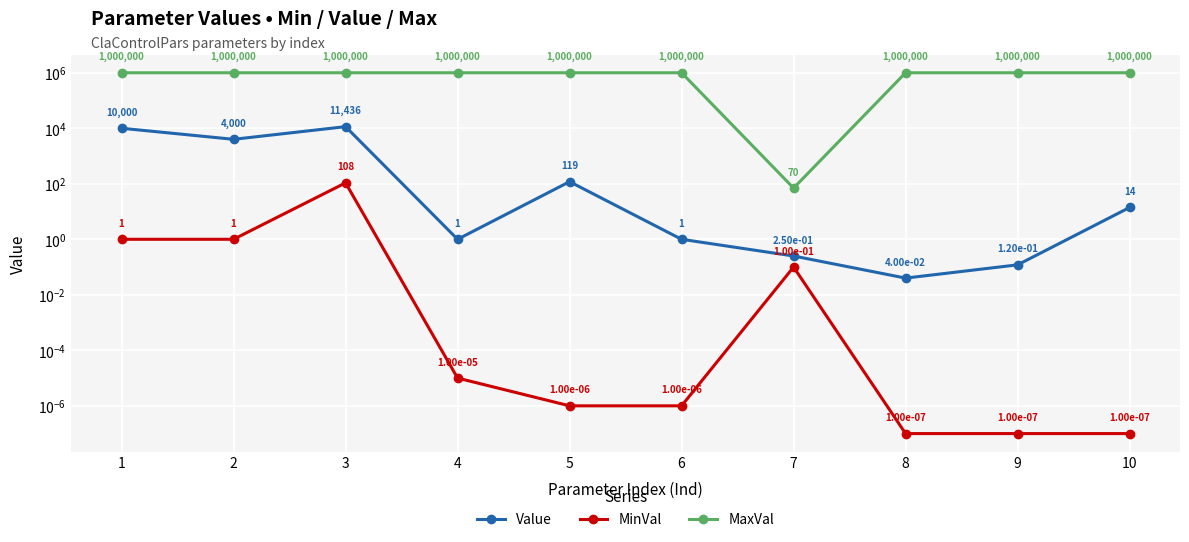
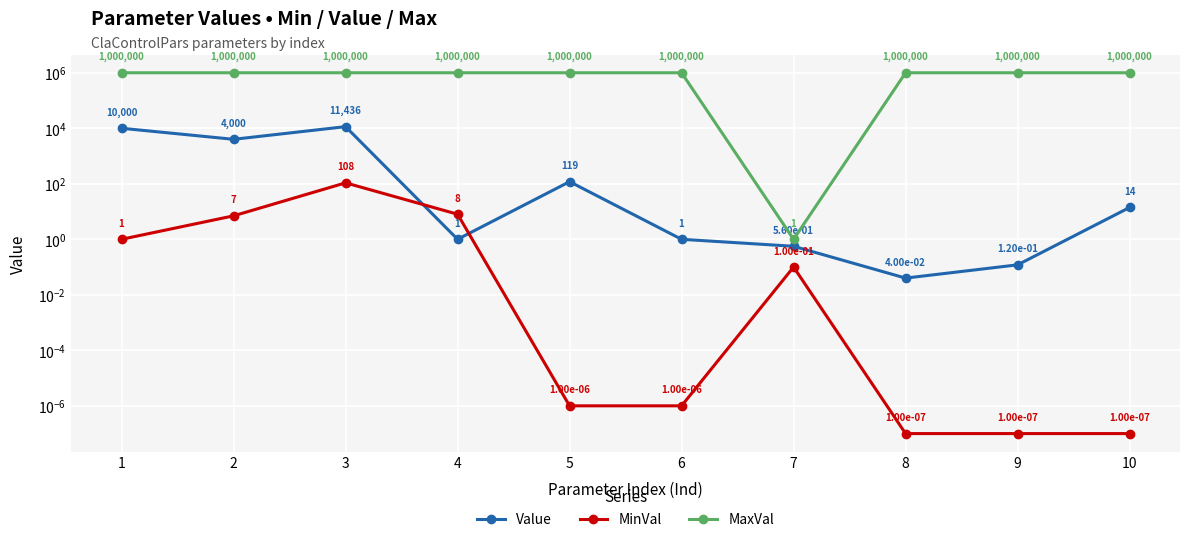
  {
    "Value": {
      "1": "10,000",
      "2": "4,000",
      "3": "11,436",
      "4": "1",
      "5": "119",
      "6": "1",
-     "7": "2.50e-01",
+     "7": "5.60e-01",
      "8": "4.00e-02",
      "9": "1.20e-01",
      "10": "14"
    },
    "MinVal": {
      "1": "1",
-     "2": "1",
+     "2": "7",
      "3": "108",
-     "4": "1.00e-05",
+     "4": "8",
      "5": "1.00e-06",
      "6": "1.00e-06",
      "8": "1.00e-07",
      "9": "1.00e-07",
      "10": "1.00e-07"
    },
    "MaxVal": {
      "1": "1,000,000",
      "2": "1,000,000",
      "3": "1,000,000",
      "4": "1,000,000",
      "5": "1,000,000",
      "6": "1,000,000",
-     "7": "70",
+     "7": "1",
      "8": "1,000,000",
      "9": "1,000,000",
      "10": "1,000,000"
    }
  }
